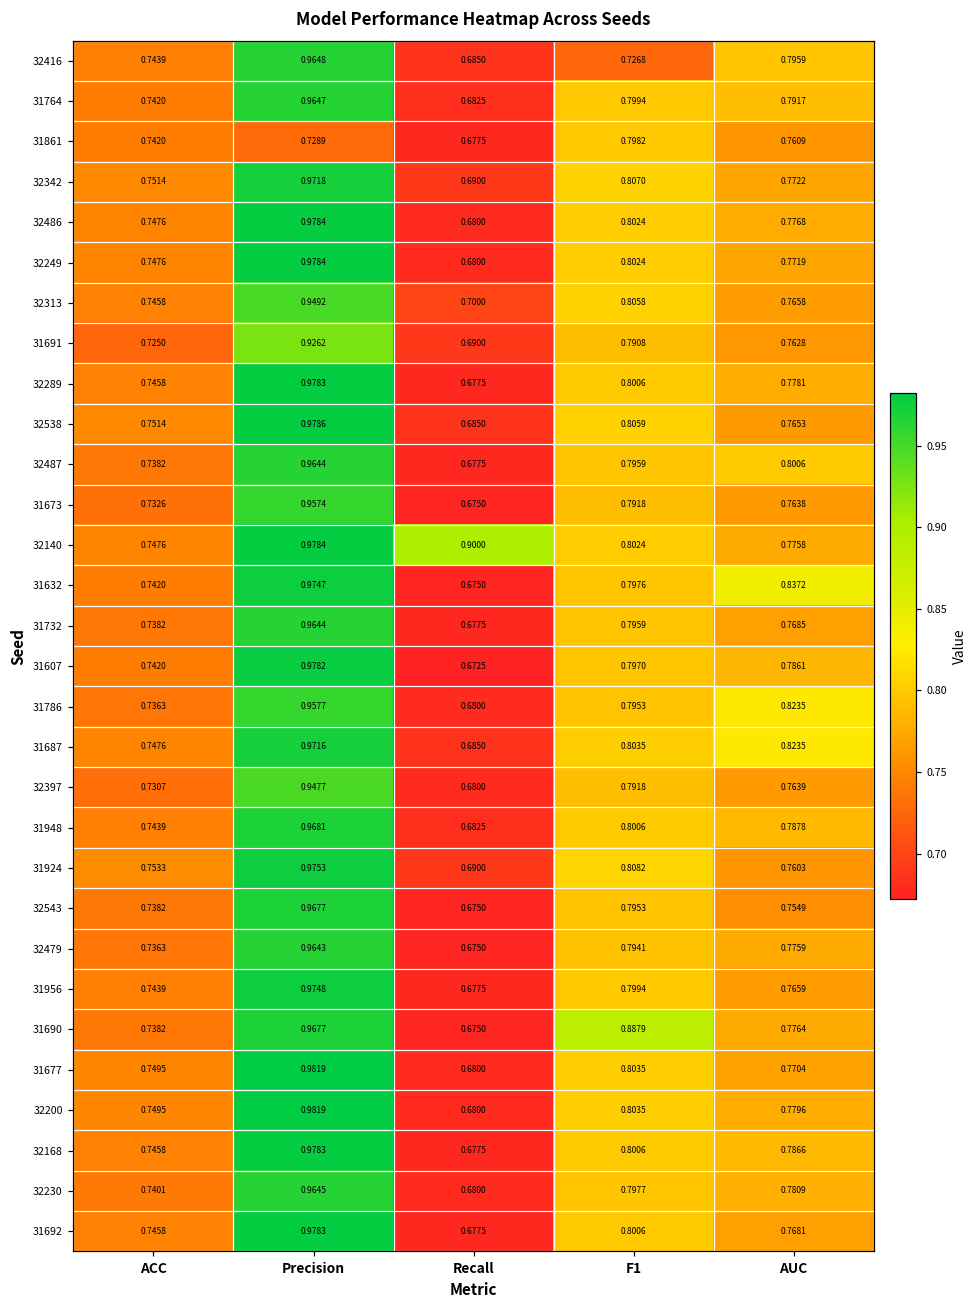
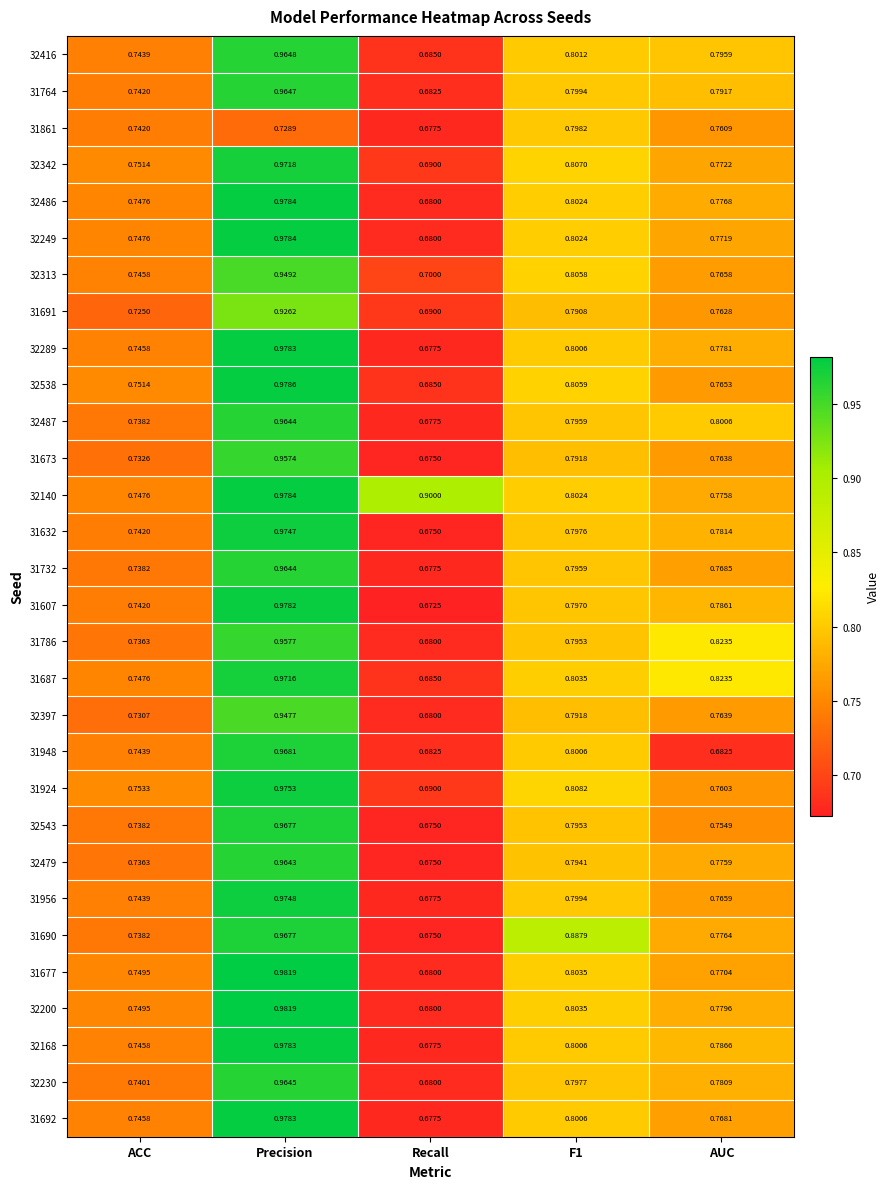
  {
    "32416": {
      "ACC": 0.7439,
      "Precision": 0.9648,
      "Recall": 0.6850,
-     "F1": 0.7268,
+     "F1": 0.8012,
      "AUC": 0.7959
    },
    "31764": {
      "ACC": 0.7420,
      "Precision": 0.9647,
      "Recall": 0.6825,
      "F1": 0.7994,
      "AUC": 0.7917
    },
    "31861": {
      "ACC": 0.7420,
      "Precision": 0.7289,
      "Recall": 0.6775,
      "F1": 0.7982,
      "AUC": 0.7609
    },
    "32342": {
      "ACC": 0.7514,
      "Precision": 0.9718,
      "Recall": 0.6900,
      "F1": 0.8070,
      "AUC": 0.7722
    },
    "32486": {
      "ACC": 0.7476,
      "Precision": 0.9784,
      "Recall": 0.6800,
      "F1": 0.8024,
      "AUC": 0.7768
    },
    "32249": {
      "ACC": 0.7476,
      "Precision": 0.9784,
      "Recall": 0.6800,
      "F1": 0.8024,
      "AUC": 0.7719
    },
    "32313": {
      "ACC": 0.7458,
      "Precision": 0.9492,
      "Recall": 0.7000,
      "F1": 0.8058,
      "AUC": 0.7658
    },
    "31691": {
      "ACC": 0.7250,
      "Precision": 0.9262,
      "Recall": 0.6900,
      "F1": 0.7908,
      "AUC": 0.7628
    },
    "32289": {
      "ACC": 0.7458,
      "Precision": 0.9783,
      "Recall": 0.6775,
      "F1": 0.8006,
      "AUC": 0.7781
    },
    "32538": {
      "ACC": 0.7514,
      "Precision": 0.9786,
      "Recall": 0.6850,
      "F1": 0.8059,
      "AUC": 0.7653
    },
    "32487": {
      "ACC": 0.7382,
      "Precision": 0.9644,
      "Recall": 0.6775,
      "F1": 0.7959,
      "AUC": 0.8006
    },
    "31673": {
      "ACC": 0.7326,
      "Precision": 0.9574,
      "Recall": 0.6750,
      "F1": 0.7918,
      "AUC": 0.7638
    },
    "32140": {
      "ACC": 0.7476,
      "Precision": 0.9784,
      "Recall": 0.9000,
      "F1": 0.8024,
      "AUC": 0.7758
    },
    "31632": {
      "ACC": 0.7420,
      "Precision": 0.9747,
      "Recall": 0.6750,
      "F1": 0.7976,
-     "AUC": 0.8372
+     "AUC": 0.7814
    },
    "31732": {
      "ACC": 0.7382,
      "Precision": 0.9644,
      "Recall": 0.6775,
      "F1": 0.7959,
      "AUC": 0.7685
    },
    "31607": {
      "ACC": 0.7420,
      "Precision": 0.9782,
      "Recall": 0.6725,
      "F1": 0.7970,
      "AUC": 0.7861
    },
    "31786": {
      "ACC": 0.7363,
      "Precision": 0.9577,
      "Recall": 0.6800,
      "F1": 0.7953,
      "AUC": 0.8235
    },
    "31687": {
      "ACC": 0.7476,
      "Precision": 0.9716,
      "Recall": 0.6850,
      "F1": 0.8035,
      "AUC": 0.8235
    },
    "32397": {
      "ACC": 0.7307,
      "Precision": 0.9477,
      "Recall": 0.6800,
      "F1": 0.7918,
      "AUC": 0.7639
    },
    "31948": {
      "ACC": 0.7439,
      "Precision": 0.9681,
      "Recall": 0.6825,
      "F1": 0.8006,
-     "AUC": 0.7878
+     "AUC": 0.6825
    },
    "31924": {
      "ACC": 0.7533,
      "Precision": 0.9753,
      "Recall": 0.6900,
      "F1": 0.8082,
      "AUC": 0.7603
    },
    "32543": {
      "ACC": 0.7382,
      "Precision": 0.9677,
      "Recall": 0.6750,
      "F1": 0.7953,
      "AUC": 0.7549
    },
    "32479": {
      "ACC": 0.7363,
      "Precision": 0.9643,
      "Recall": 0.6750,
      "F1": 0.7941,
      "AUC": 0.7759
    },
    "31956": {
      "ACC": 0.7439,
      "Precision": 0.9748,
      "Recall": 0.6775,
      "F1": 0.7994,
      "AUC": 0.7659
    },
    "31690": {
      "ACC": 0.7382,
      "Precision": 0.9677,
      "Recall": 0.6750,
      "F1": 0.8879,
      "AUC": 0.7764
    },
    "31677": {
      "ACC": 0.7495,
      "Precision": 0.9819,
      "Recall": 0.6800,
      "F1": 0.8035,
      "AUC": 0.7704
    },
    "32200": {
      "ACC": 0.7495,
      "Precision": 0.9819,
      "Recall": 0.6800,
      "F1": 0.8035,
      "AUC": 0.7796
    },
    "32168": {
      "ACC": 0.7458,
      "Precision": 0.9783,
      "Recall": 0.6775,
      "F1": 0.8006,
      "AUC": 0.7866
    },
    "32230": {
      "ACC": 0.7401,
      "Precision": 0.9645,
      "Recall": 0.6800,
      "F1": 0.7977,
      "AUC": 0.7809
    },
    "31692": {
      "ACC": 0.7458,
      "Precision": 0.9783,
      "Recall": 0.6775,
      "F1": 0.8006,
      "AUC": 0.7681
    }
  }
